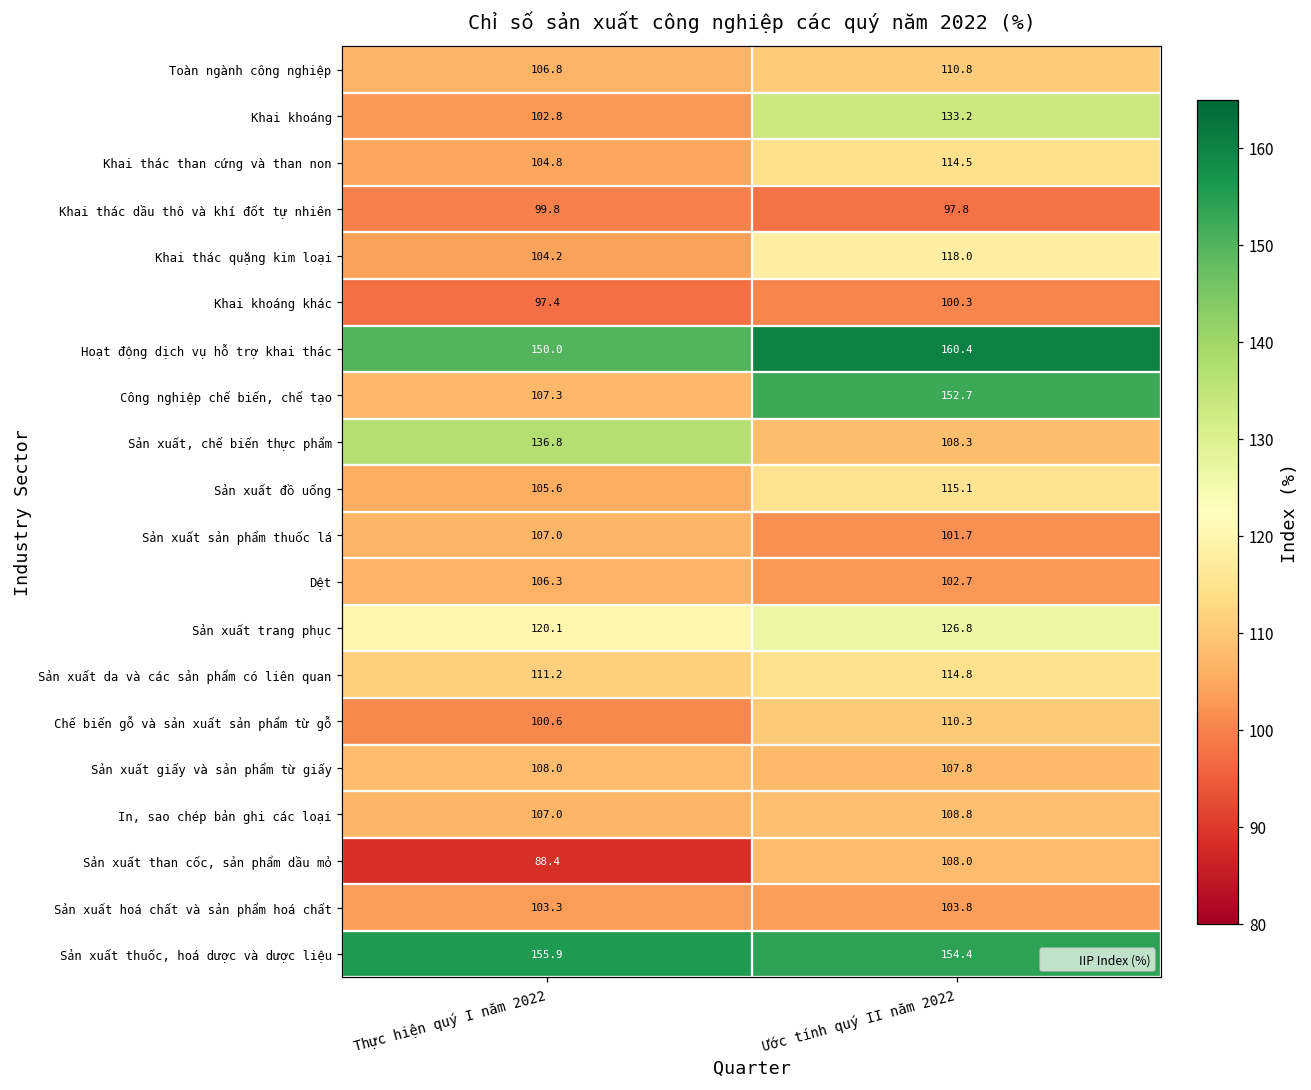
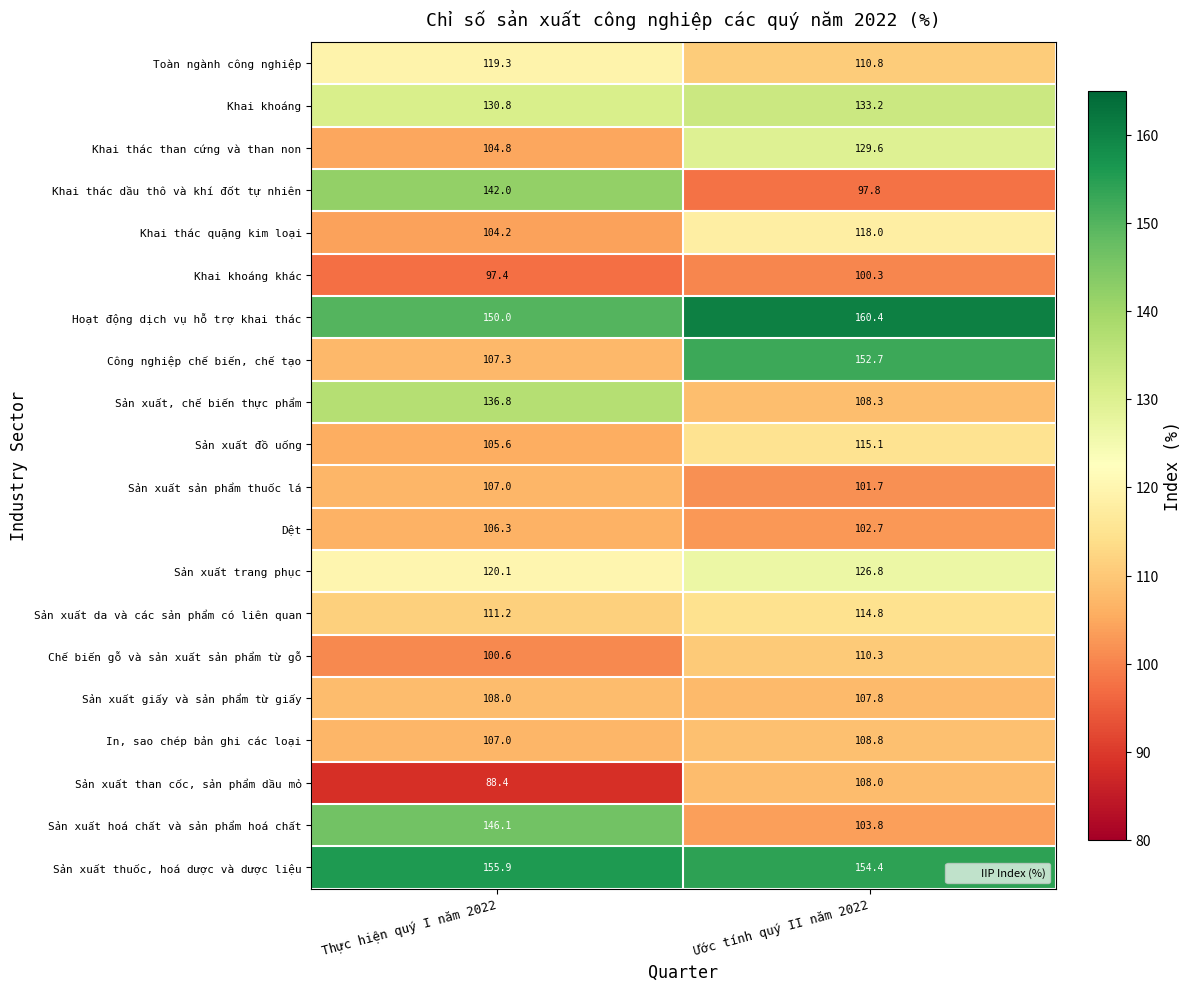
  {
    "Toàn ngành công nghiệp": {
-     "Thực hiện quý I năm 2022": 106.8,
+     "Thực hiện quý I năm 2022": 119.3,
      "Ước tính quý II năm 2022": 110.8
    },
    "Khai khoáng": {
-     "Thực hiện quý I năm 2022": 102.8,
+     "Thực hiện quý I năm 2022": 130.8,
      "Ước tính quý II năm 2022": 133.2
    },
    "Khai thác than cứng và than non": {
      "Thực hiện quý I năm 2022": 104.8,
-     "Ước tính quý II năm 2022": 114.5
+     "Ước tính quý II năm 2022": 129.6
    },
    "Khai thác dầu thô và khí đốt tự nhiên": {
-     "Thực hiện quý I năm 2022": 99.8,
+     "Thực hiện quý I năm 2022": 142.0,
      "Ước tính quý II năm 2022": 97.8
    },
    "Khai thác quặng kim loại": {
      "Thực hiện quý I năm 2022": 104.2,
      "Ước tính quý II năm 2022": 118.0
    },
    "Khai khoáng khác": {
      "Thực hiện quý I năm 2022": 97.4,
      "Ước tính quý II năm 2022": 100.3
    },
    "Hoạt động dịch vụ hỗ trợ khai thác": {
      "Thực hiện quý I năm 2022": 150.0,
      "Ước tính quý II năm 2022": 160.4
    },
    "Công nghiệp chế biến, chế tạo": {
      "Thực hiện quý I năm 2022": 107.3,
      "Ước tính quý II năm 2022": 152.7
    },
    "Sản xuất, chế biến thực phẩm": {
      "Thực hiện quý I năm 2022": 136.8,
      "Ước tính quý II năm 2022": 108.3
    },
    "Sản xuất đồ uống": {
      "Thực hiện quý I năm 2022": 105.6,
      "Ước tính quý II năm 2022": 115.1
    },
    "Sản xuất sản phẩm thuốc lá": {
      "Thực hiện quý I năm 2022": 107.0,
      "Ước tính quý II năm 2022": 101.7
    },
    "Dệt": {
      "Thực hiện quý I năm 2022": 106.3,
      "Ước tính quý II năm 2022": 102.7
    },
    "Sản xuất trang phục": {
      "Thực hiện quý I năm 2022": 120.1,
      "Ước tính quý II năm 2022": 126.8
    },
    "Sản xuất da và các sản phẩm có liên quan": {
      "Thực hiện quý I năm 2022": 111.2,
      "Ước tính quý II năm 2022": 114.8
    },
    "Chế biến gỗ và sản xuất sản phẩm từ gỗ": {
      "Thực hiện quý I năm 2022": 100.6,
      "Ước tính quý II năm 2022": 110.3
    },
    "Sản xuất giấy và sản phẩm từ giấy": {
      "Thực hiện quý I năm 2022": 108.0,
      "Ước tính quý II năm 2022": 107.8
    },
    "In, sao chép bản ghi các loại": {
      "Thực hiện quý I năm 2022": 107.0,
      "Ước tính quý II năm 2022": 108.8
    },
    "Sản xuất than cốc, sản phẩm dầu mỏ": {
      "Thực hiện quý I năm 2022": 88.4,
      "Ước tính quý II năm 2022": 108.0
    },
    "Sản xuất hoá chất và sản phẩm hoá chất": {
-     "Thực hiện quý I năm 2022": 103.3,
+     "Thực hiện quý I năm 2022": 146.1,
      "Ước tính quý II năm 2022": 103.8
    },
    "Sản xuất thuốc, hoá dược và dược liệu": {
      "Thực hiện quý I năm 2022": 155.9,
      "Ước tính quý II năm 2022": 154.4
    }
  }
